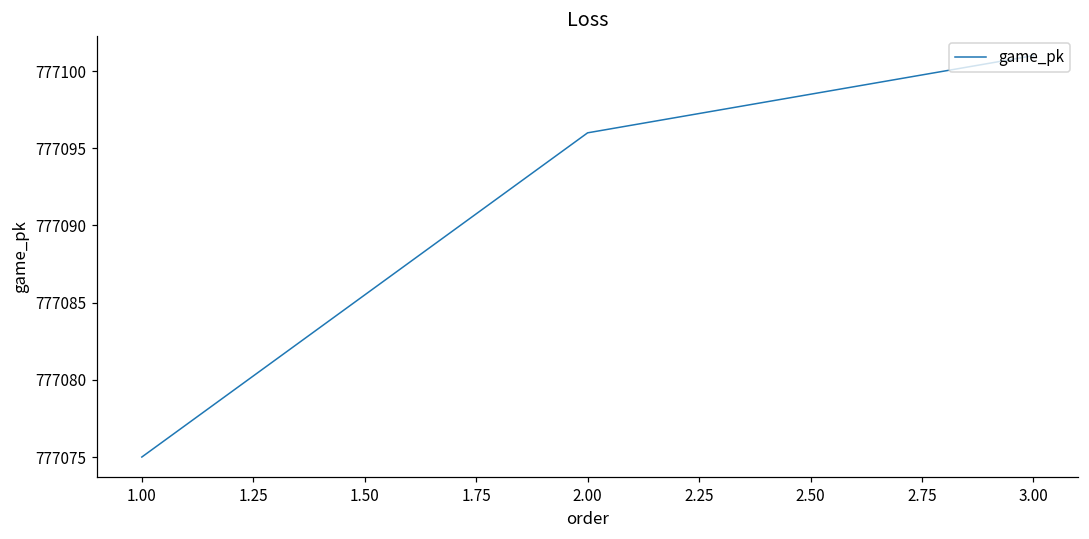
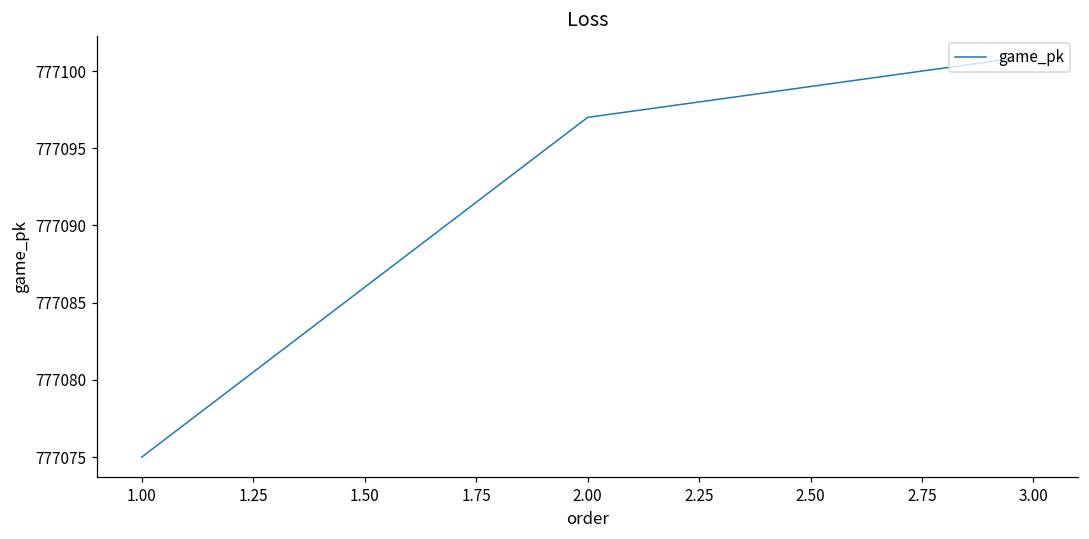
  {
    "1.00": 777075,
-   "2.00": 777096
+   "2.00": 777097
  }
